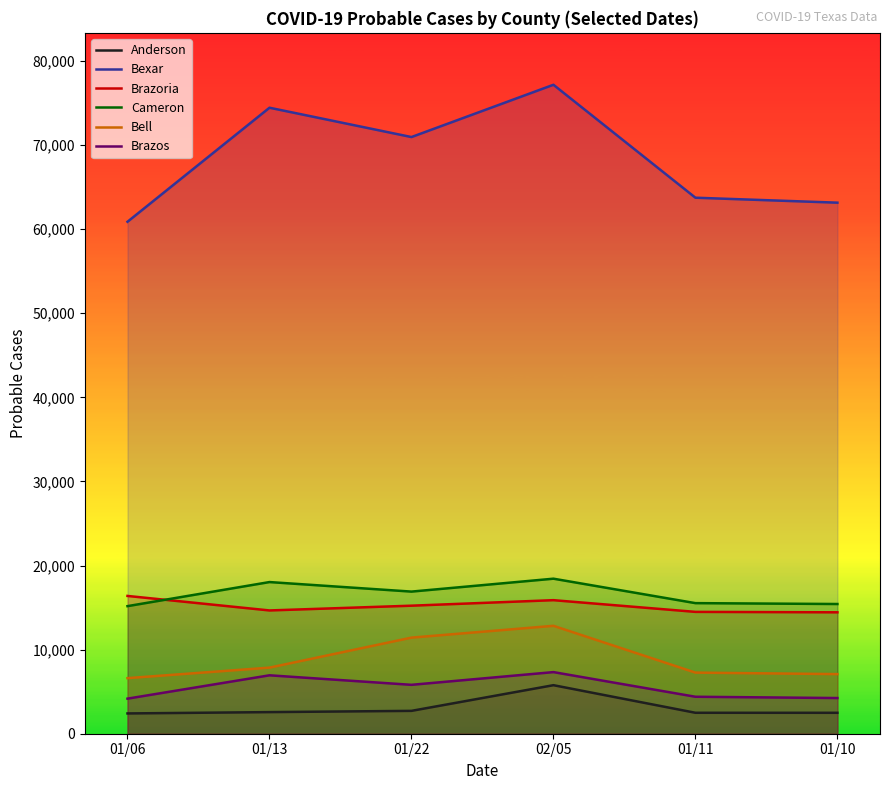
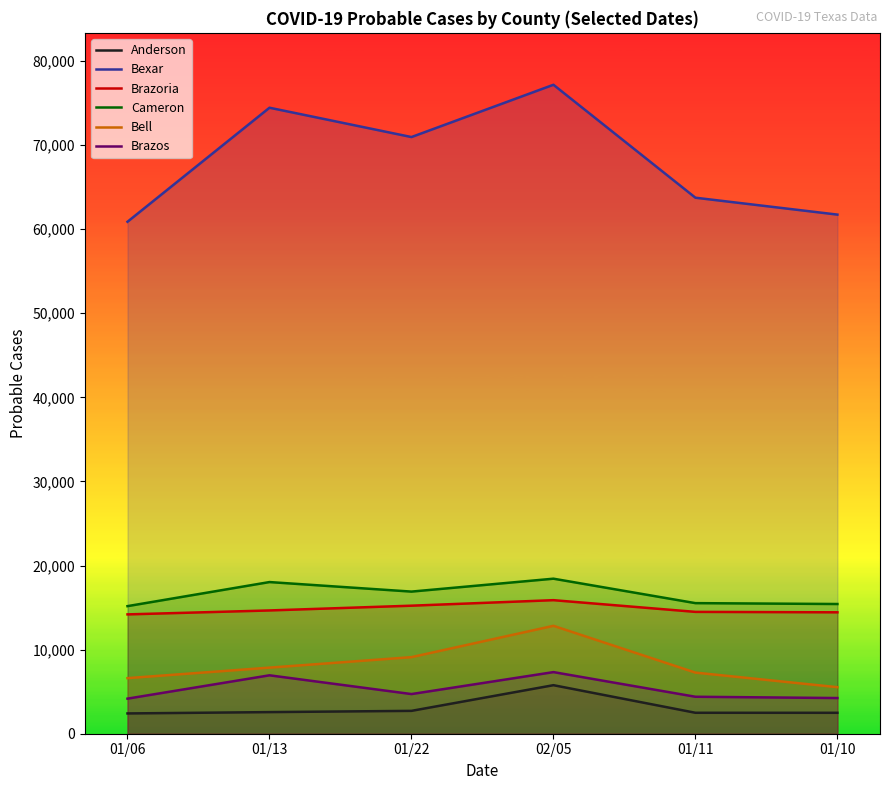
  {
    "Anderson": {
      "01/06": "2,000",
      "01/13": "3,000",
      "01/22": "3,000",
      "02/05": "6,000",
      "01/11": "2,000",
      "01/10": "2,000"
    },
    "Bexar": {
      "01/06": "61,000",
      "01/13": "74,000",
      "01/22": "71,000",
      "02/05": "77,000",
      "01/11": "64,000",
-     "01/10": "63,000"
+     "01/10": "62,000"
    },
    "Brazoria": {
-     "01/06": "16,000",
+     "01/06": "14,000",
      "01/13": "15,000",
      "01/22": "15,000",
      "02/05": "16,000",
      "01/11": "14,000",
      "01/10": "14,000"
    },
    "Cameron": {
      "01/06": "15,000",
      "01/13": "18,000",
      "01/22": "17,000",
      "02/05": "18,000",
      "01/11": "16,000",
      "01/10": "15,000"
    },
    "Bell": {
      "01/06": "7,000",
      "01/13": "8,000",
-     "01/22": "11,000",
+     "01/22": "9,000",
      "02/05": "13,000",
      "01/11": "7,000",
-     "01/10": "7,000"
+     "01/10": "6,000"
    },
    "Brazos": {
      "01/06": "4,000",
      "01/13": "7,000",
-     "01/22": "6,000",
+     "01/22": "5,000",
      "02/05": "7,000",
      "01/11": "4,000",
      "01/10": "4,000"
    }
  }
